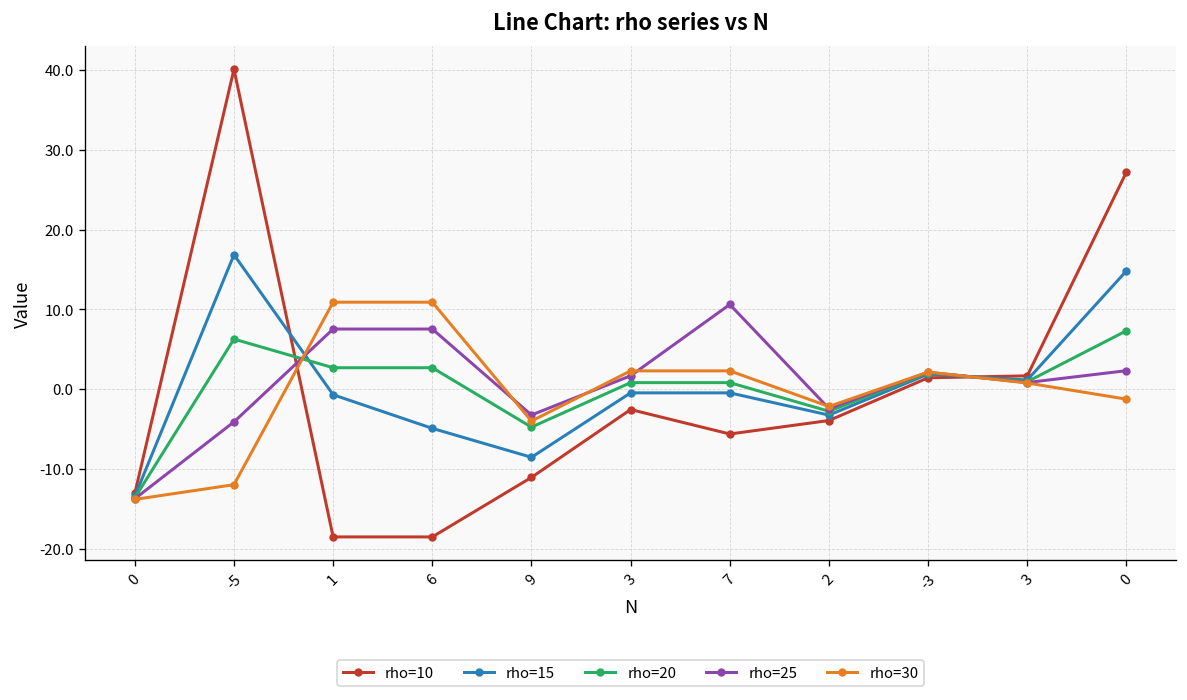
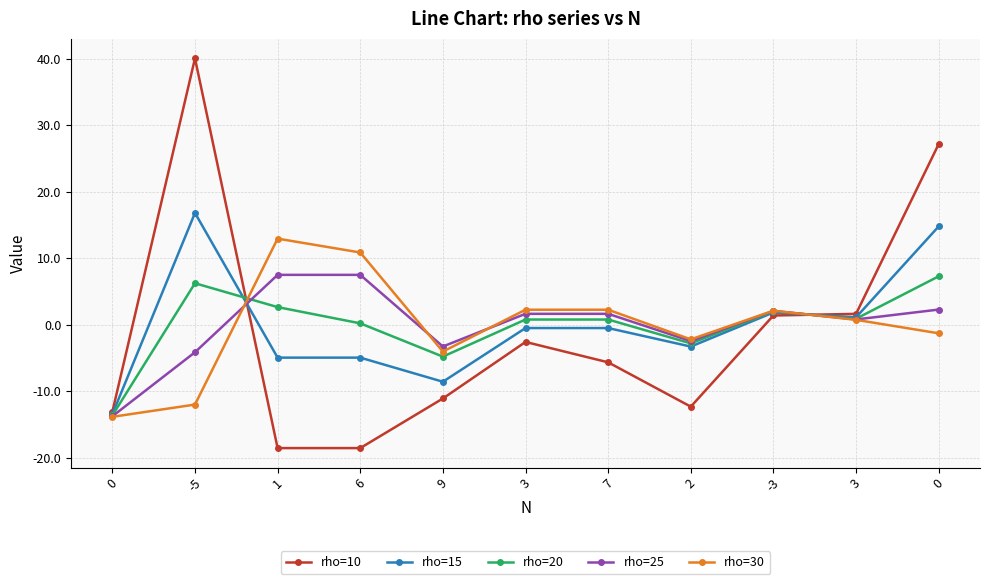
  {
    "rho=10": {
      "-5": 40,
      "1": -19,
      "6": -19,
      "9": -11,
      "7": -6,
-     "2": -4,
+     "2": -12,
      "-3": 1
    },
    "rho=15": {
      "-5": 17,
-     "1": -1,
+     "1": -5,
      "6": -5,
      "9": -9,
      "7": 0,
      "2": -3
    },
    "rho=20": {
      "-5": 6,
      "1": 3,
-     "6": 3,
+     "6": 0,
      "9": -5,
      "7": 1
    },
    "rho=25": {
      "-5": -4,
      "1": 8,
      "6": 8,
      "9": -3,
-     "7": 11
+     "7": 2
    },
    "rho=30": {
      "-5": -12,
-     "1": 11,
+     "1": 13,
      "6": 11,
      "9": -4,
      "7": 2
    }
  }
